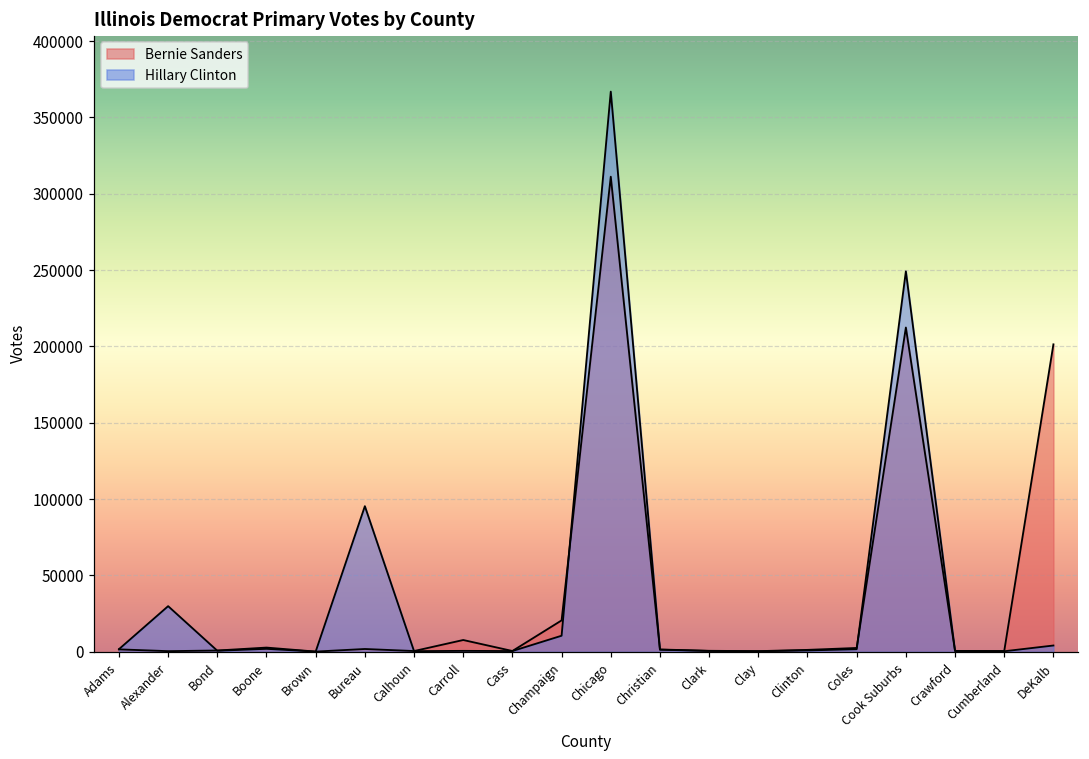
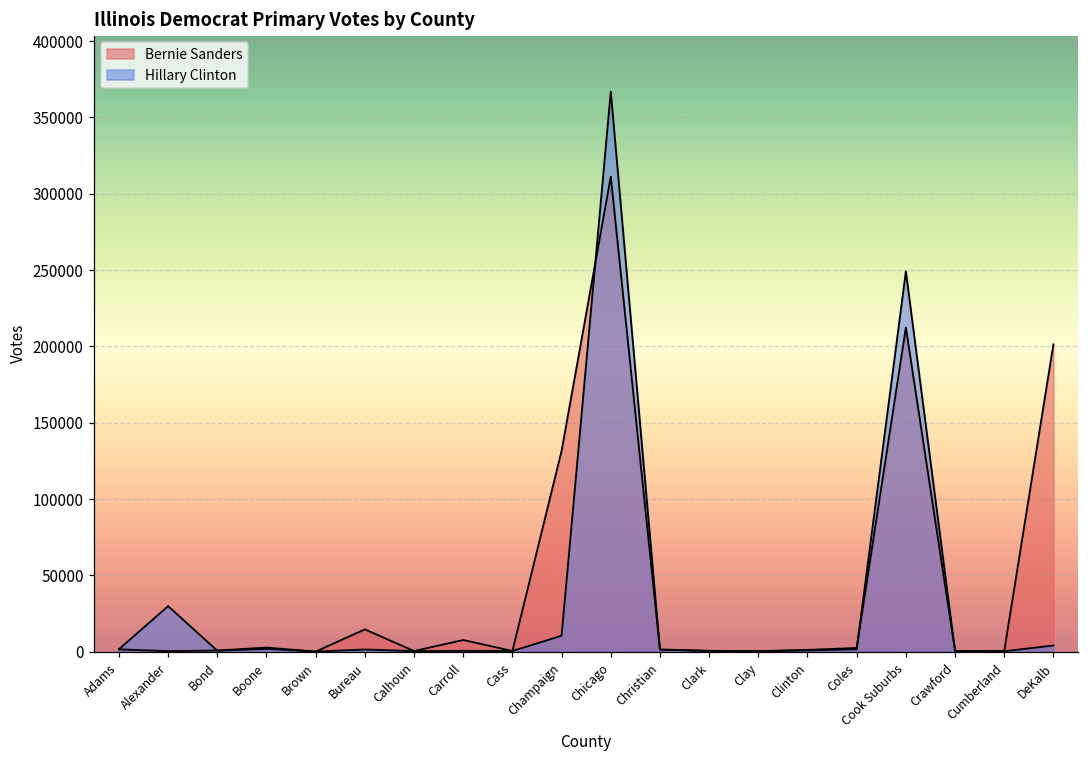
  {
    "Bernie Sanders": {
      "Alexander": 0,
-     "Bureau": 2000,
+     "Bureau": 15000,
      "Carroll": 8000,
-     "Champaign": 21000,
+     "Champaign": 132000,
      "Chicago": 311000,
      "Cook Suburbs": 212000,
      "DeKalb": 201000
    },
    "Hillary Clinton": {
      "Alexander": 30000,
-     "Bureau": 95000,
+     "Bureau": 2000,
      "Carroll": 1000,
      "Champaign": 11000,
      "Chicago": 367000,
      "Cook Suburbs": 249000,
      "DeKalb": 4000
    }
  }
